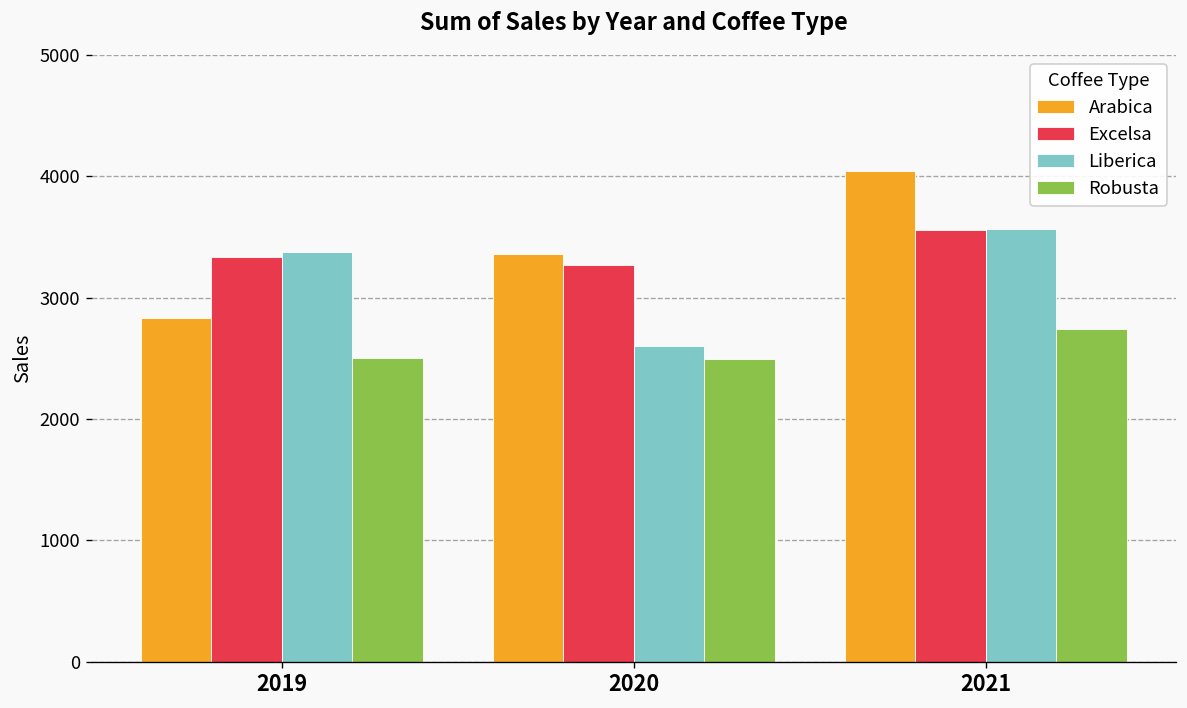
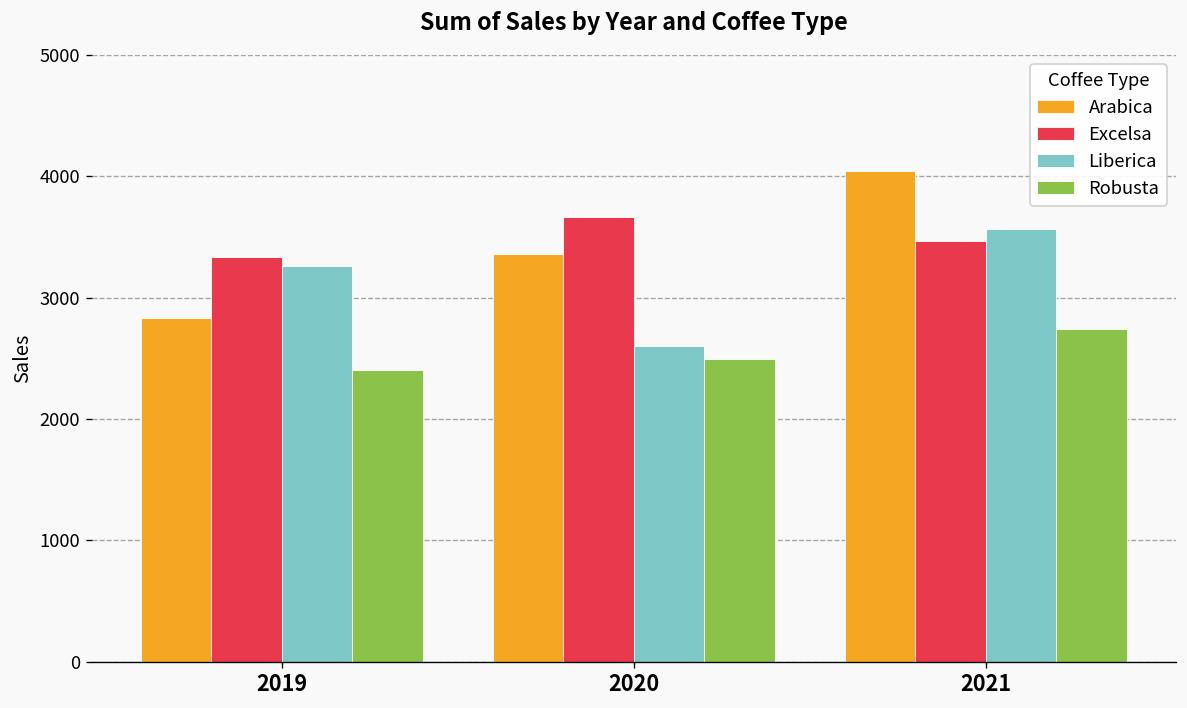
  {
    "Arabica": {
      "2019": 2830,
      "2020": 3360,
      "2021": 4050
    },
    "Excelsa": {
      "2019": 3340,
-     "2020": 3270,
-     "2021": 3560
+     "2020": 3660,
+     "2021": 3470
    },
    "Liberica": {
-     "2019": 3380,
+     "2019": 3260,
      "2020": 2600,
      "2021": 3560
    },
    "Robusta": {
-     "2019": 2500,
+     "2019": 2400,
      "2020": 2490,
      "2021": 2740
    }
  }
